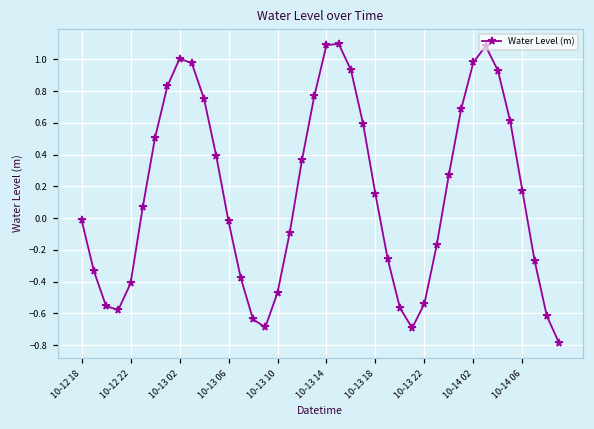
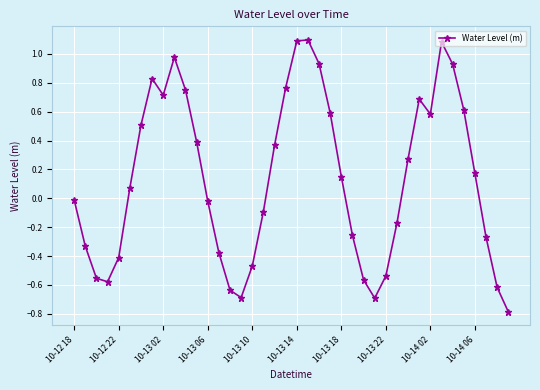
  {
    "10-12 18": -0.01,
    "10-12 22": -0.41,
-   "10-13 02": 1.00,
+   "10-13 02": 0.71,
    "10-13 06": -0.02,
    "10-13 10": -0.47,
    "10-13 14": 1.09,
    "10-13 18": 0.15,
    "10-13 22": -0.54,
-   "10-14 02": 0.98,
+   "10-14 02": 0.58,
    "10-14 06": 0.17
  }
